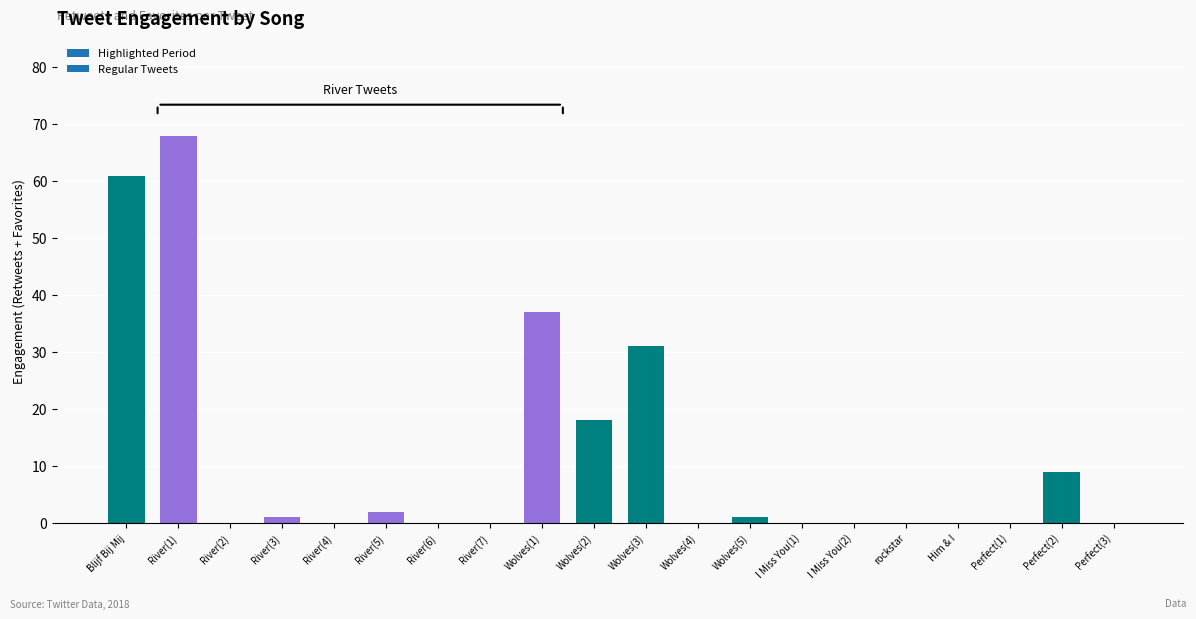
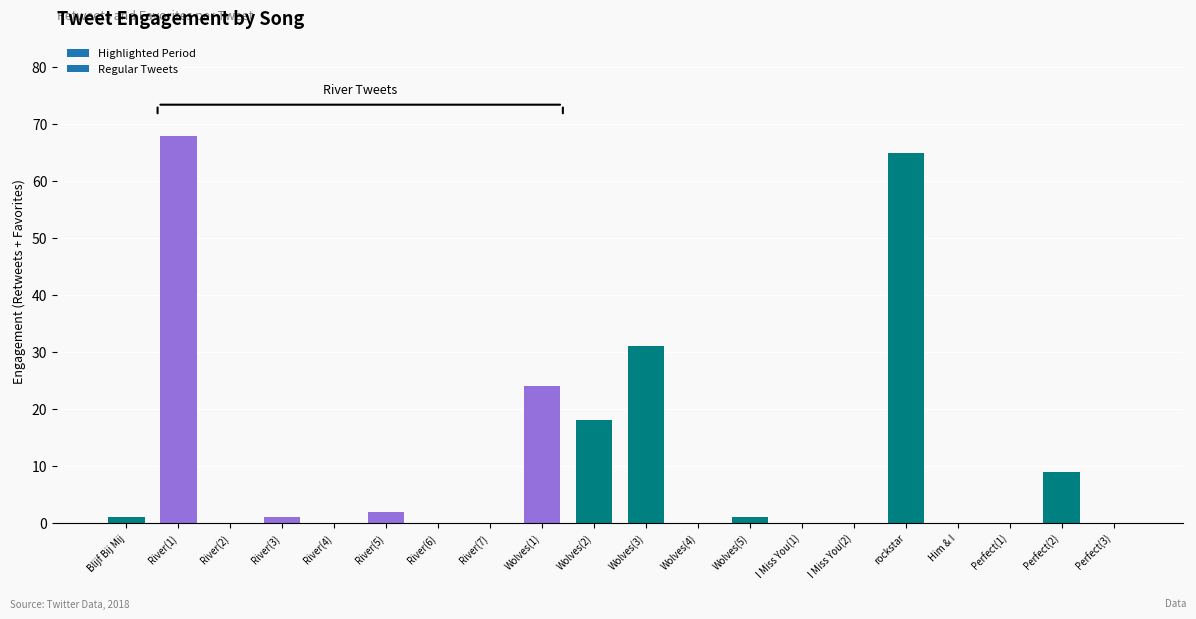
  {
-   "Blijf Bij Mij": 61,
+   "Blijf Bij Mij": 1,
    "River(1)": 68,
    "River(2)": 0,
    "River(3)": 1,
    "River(4)": 0,
    "River(5)": 2,
    "River(6)": 0,
    "River(7)": 0,
-   "Wolves(1)": 37,
+   "Wolves(1)": 24,
    "Wolves(2)": 18,
    "Wolves(3)": 31,
    "Wolves(4)": 0,
    "Wolves(5)": 1,
    "I Miss You(1)": 0,
    "I Miss You(2)": 0,
-   "rockstar": 0,
+   "rockstar": 65,
    "Him & I": 0,
    "Perfect(1)": 0,
    "Perfect(2)": 9,
    "Perfect(3)": 0
  }
